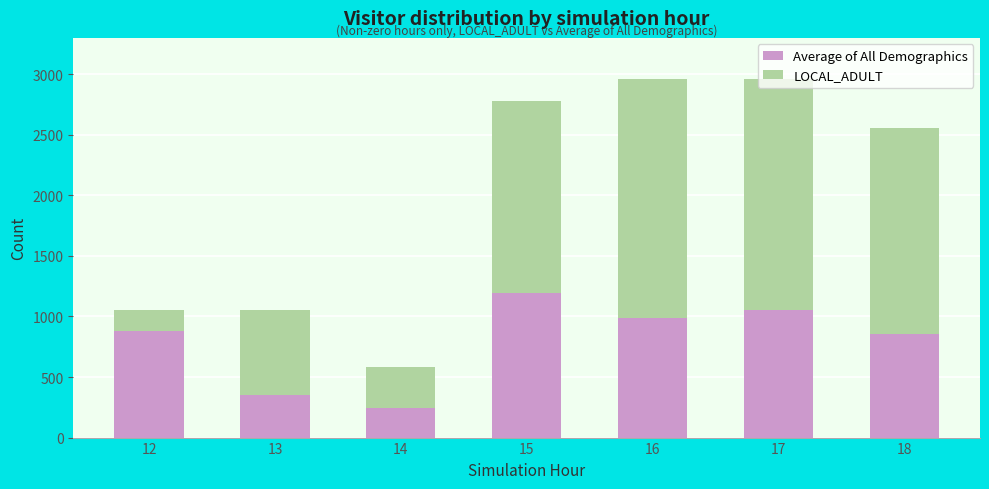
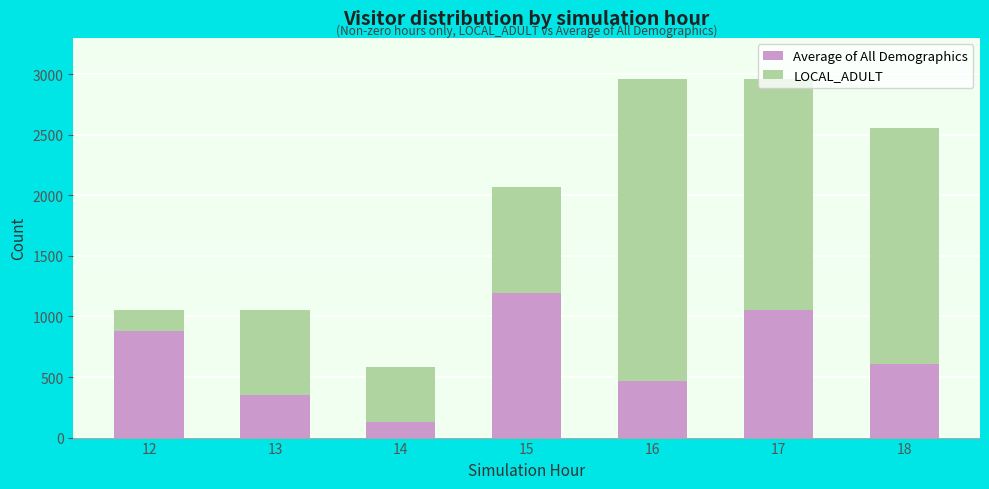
  {
    "Average of All Demographics": {
-     "14": 250,
-     "16": 990,
-     "18": 850
+     "14": 130,
+     "16": 470,
+     "18": 610
    },
    "LOCAL_ADULT": {
      "12": 1050,
      "13": 1050,
      "14": 580,
-     "15": 2780,
+     "15": 2070,
      "16": 2960,
      "18": 2560
    }
  }
